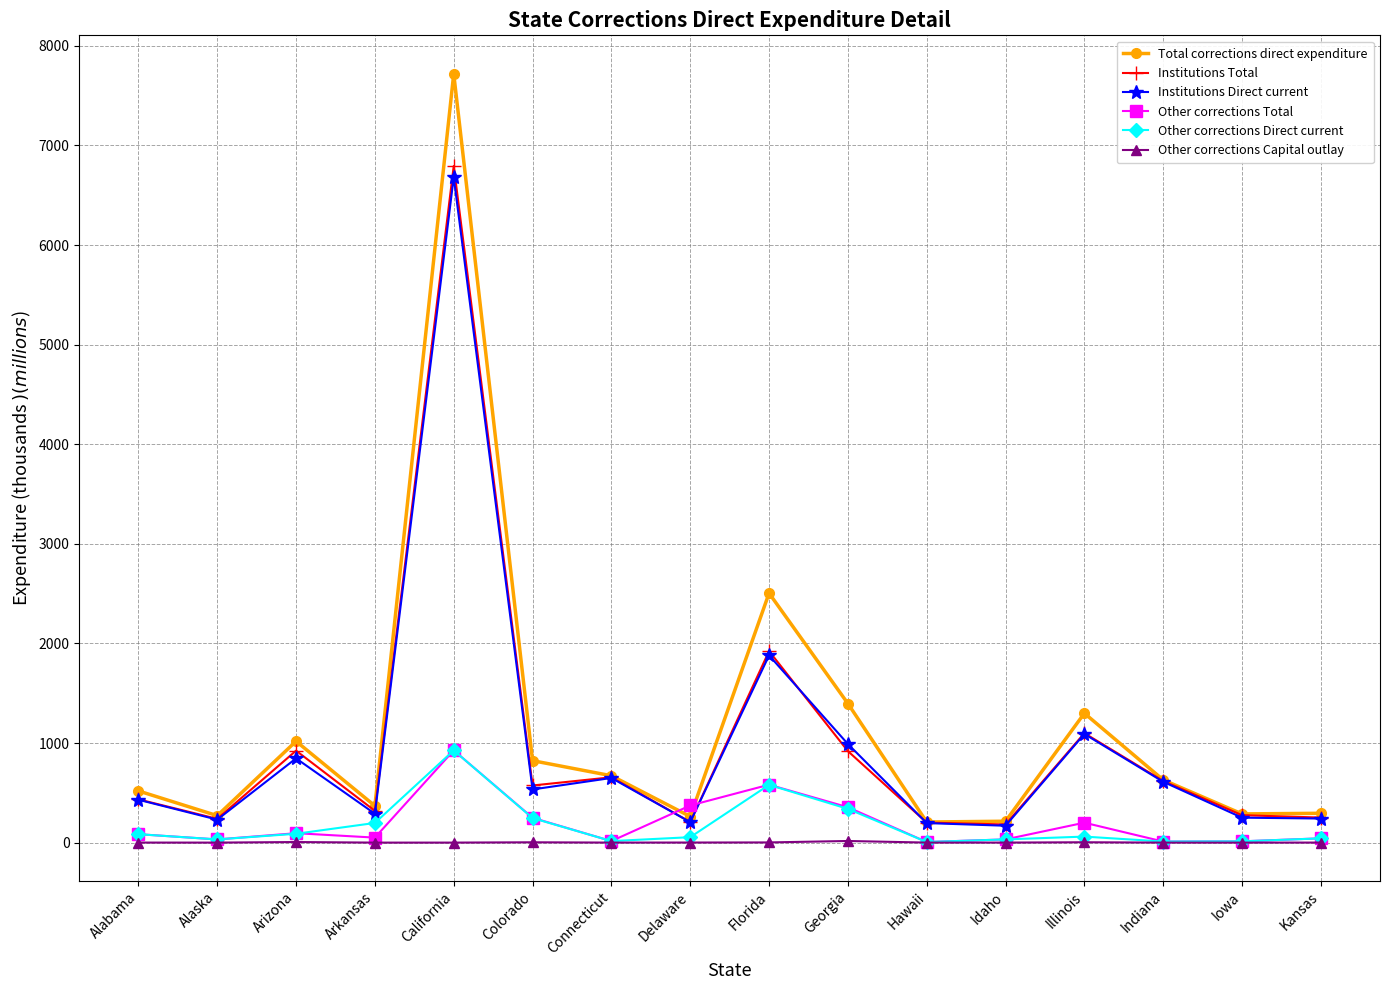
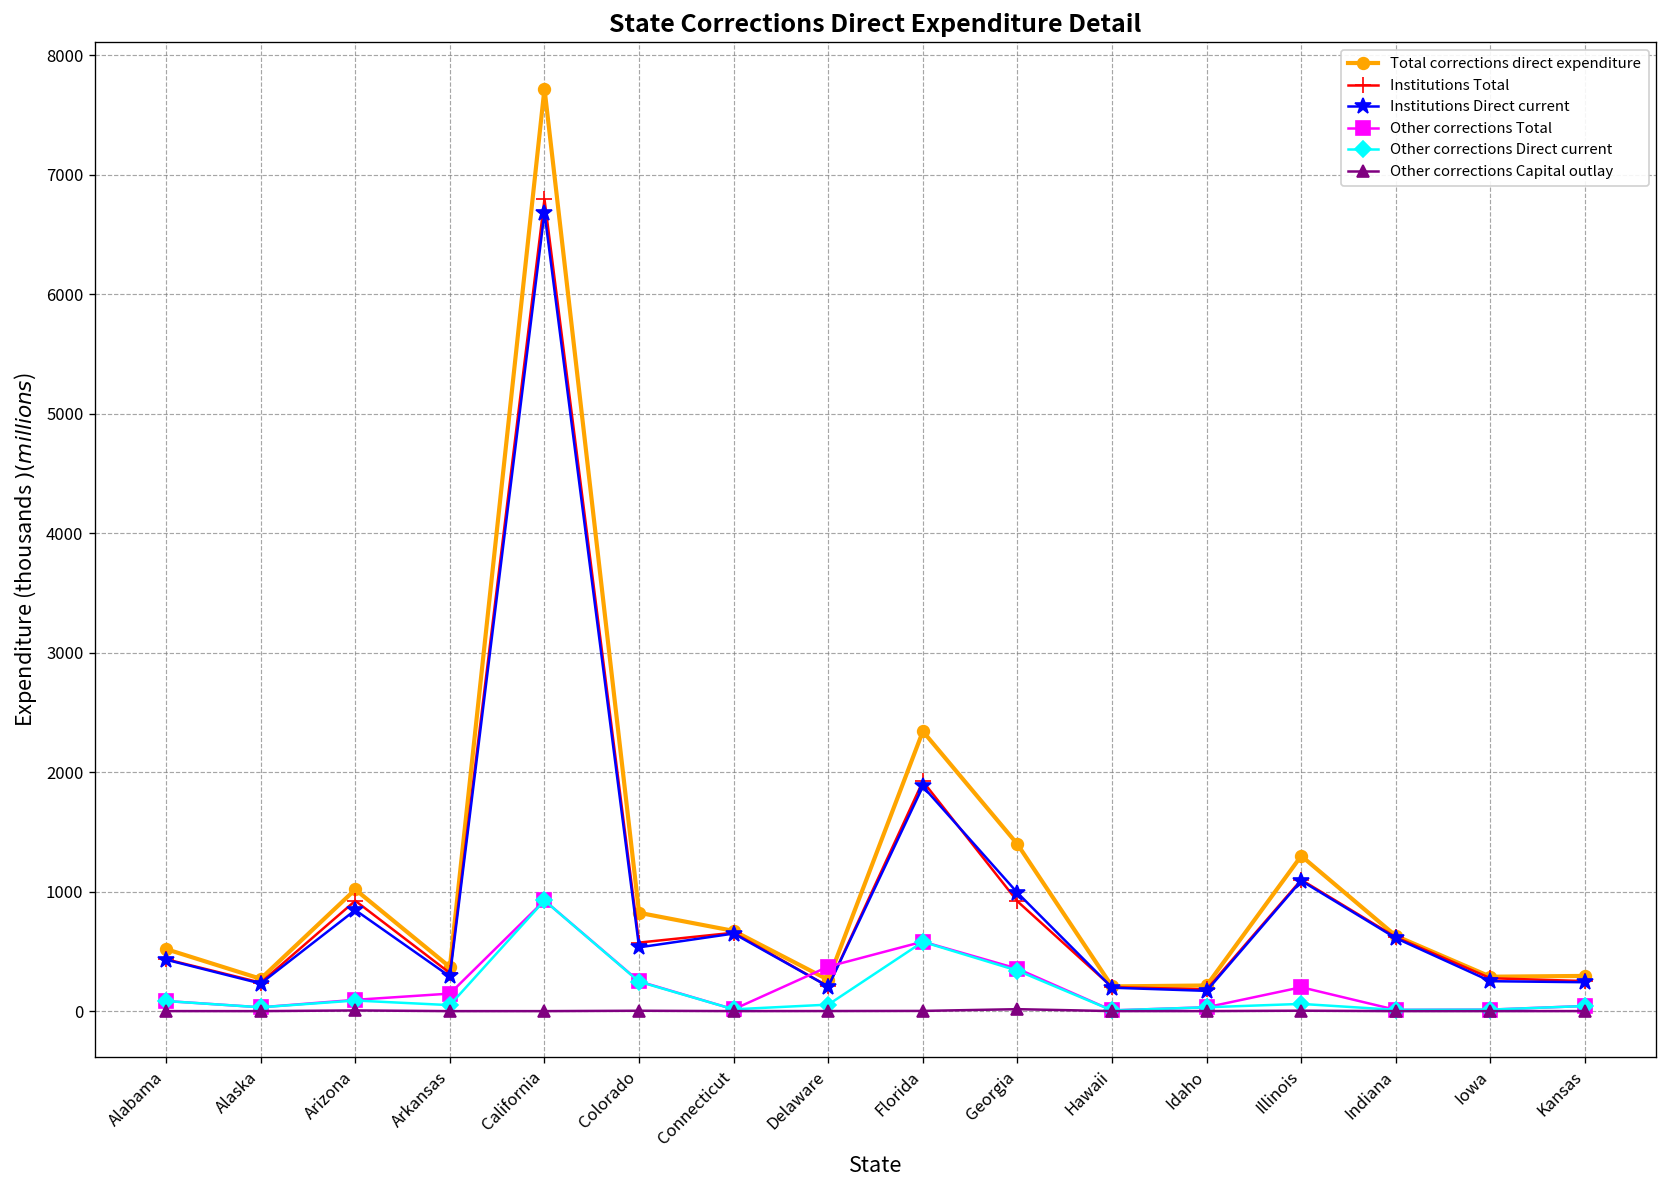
  {
    "Total corrections direct expenditure": {
      "Alabama": 500,
      "Alaska": 300,
      "Arizona": 1000,
      "Arkansas": 400,
      "California": 7700,
      "Colorado": 800,
      "Delaware": 300,
-     "Florida": 2500,
+     "Florida": 2300,
      "Georgia": 1400,
      "Idaho": 200,
      "Illinois": 1300,
      "Kansas": 300
    },
    "Institutions Total": {
      "Arizona": 900,
      "Arkansas": 300,
      "California": 6800,
      "Colorado": 600,
      "Florida": 1900,
      "Georgia": 900
    },
    "Institutions Direct current": {
      "Arizona": 800,
      "Arkansas": 300,
      "California": 6700,
      "Colorado": 500,
      "Florida": 1900,
      "Georgia": 1000
    },
    "Other corrections Total": {
-     "Arkansas": 50,
+     "Arkansas": 150,
      "Delaware": 400,
      "Illinois": 200
    },
    "Other corrections Direct current": {
-     "Arkansas": 200,
+     "Arkansas": 100,
      "Delaware": 100,
      "Illinois": 100
    },
    "Other corrections Capital outlay": {
      "Alabama": 0,
      "Alaska": 0,
      "Arizona": 0,
      "Arkansas": 0,
      "California": 0,
      "Colorado": 0,
      "Delaware": 0,
      "Florida": 0,
      "Georgia": 0,
      "Idaho": 0,
      "Illinois": 0,
      "Kansas": 0
    }
  }
